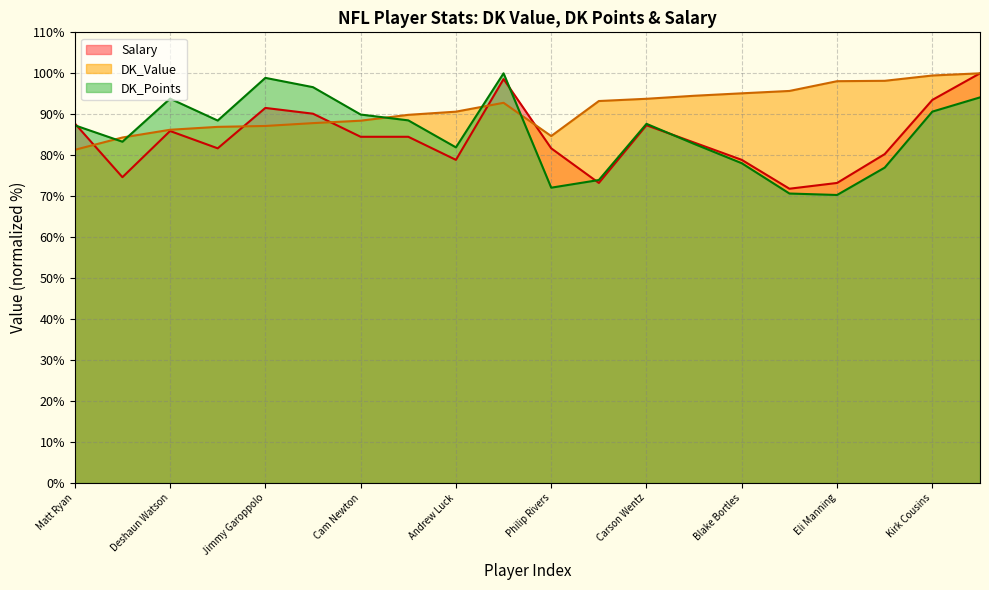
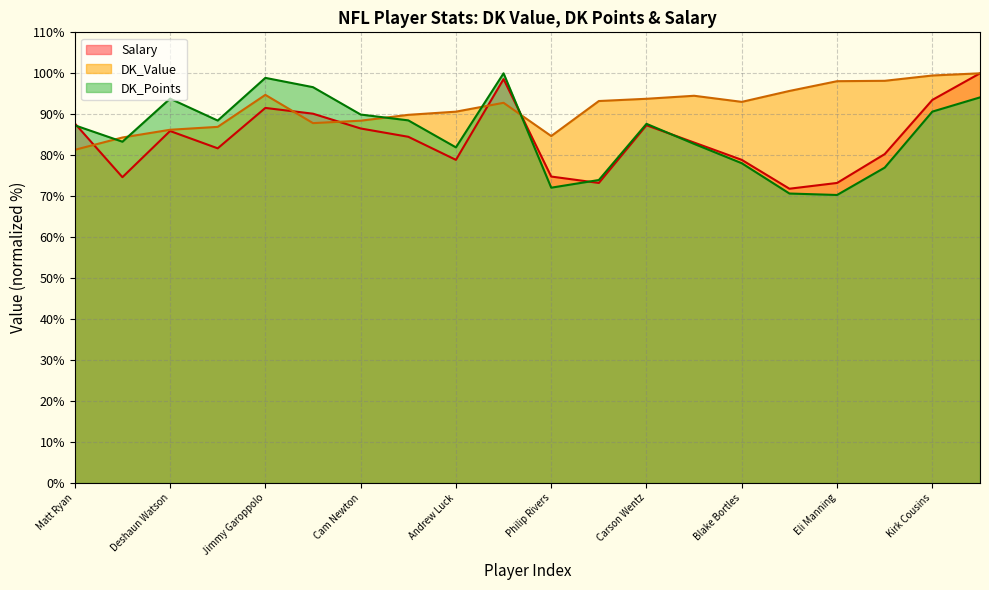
  {
    "Salary": {
      "Jimmy Garoppolo": "92%",
-     "Cam Newton": "85%",
+     "Cam Newton": "87%",
      "Andrew Luck": "79%",
-     "Philip Rivers": "82%",
+     "Philip Rivers": "75%",
      "Blake Bortles": "79%",
      "Eli Manning": "73%",
      "Kirk Cousins": "94%"
    },
    "DK_Value": {
      "Matt Ryan": "81%",
-     "Jimmy Garoppolo": "87%",
+     "Jimmy Garoppolo": "95%",
      "Cam Newton": "88%",
      "Andrew Luck": "91%",
      "Philip Rivers": "85%",
      "Carson Wentz": "94%",
-     "Blake Bortles": "95%",
+     "Blake Bortles": "93%",
      "Eli Manning": "98%",
      "Kirk Cousins": "99%"
    },
    "DK_Points": {
      "Jimmy Garoppolo": "99%",
      "Cam Newton": "90%",
      "Andrew Luck": "82%",
      "Philip Rivers": "72%",
      "Blake Bortles": "78%",
      "Eli Manning": "70%",
      "Kirk Cousins": "91%"
    }
  }
